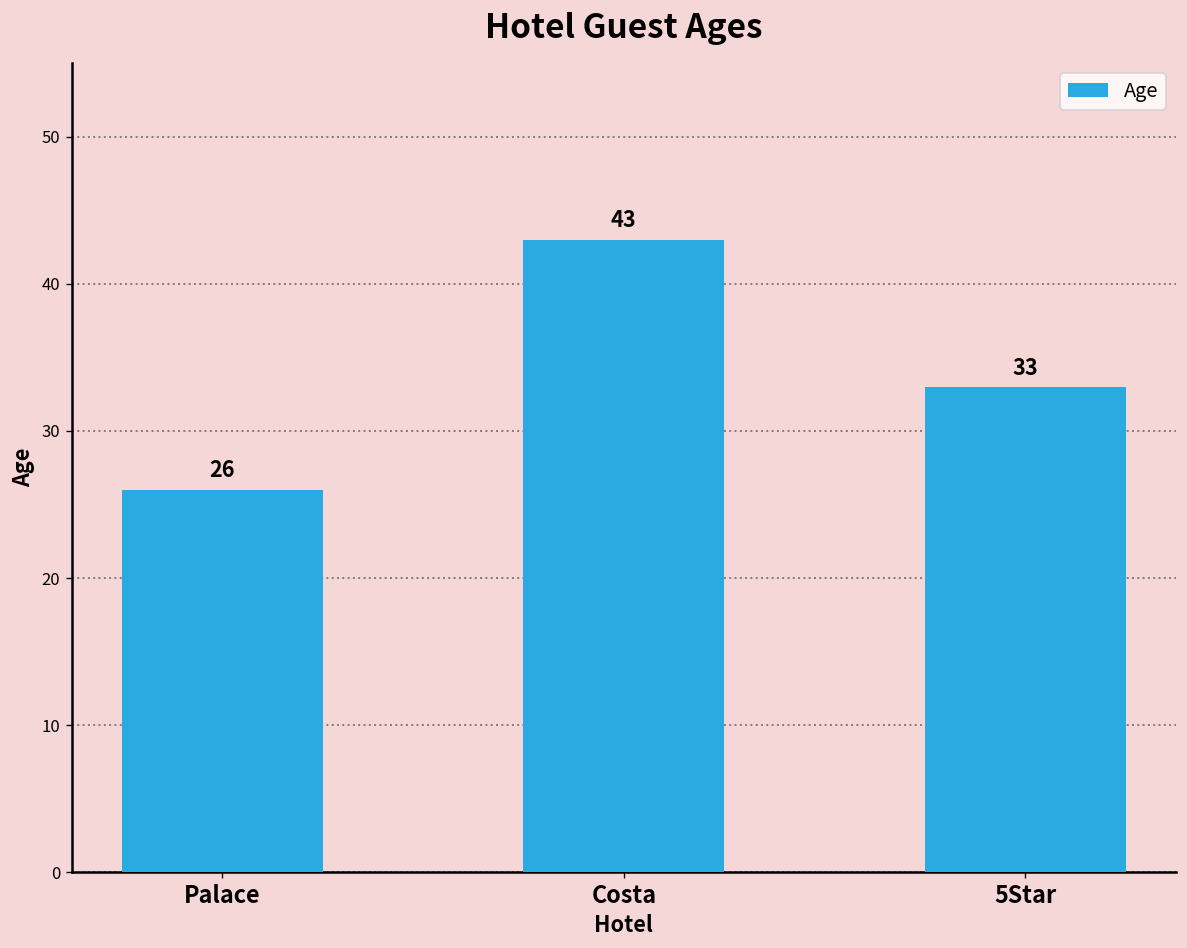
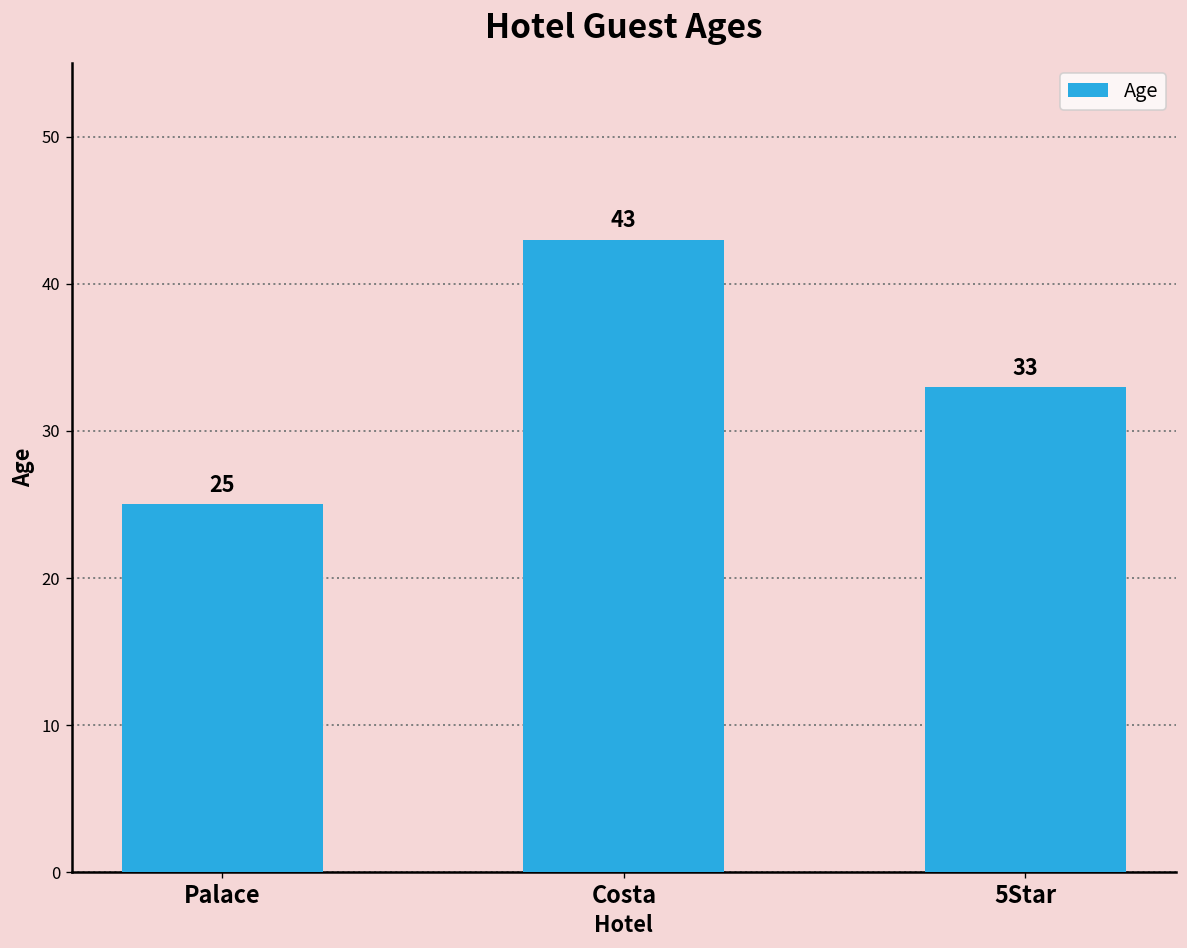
  {
-   "Palace": 26,
+   "Palace": 25,
    "Costa": 43,
    "5Star": 33
  }
